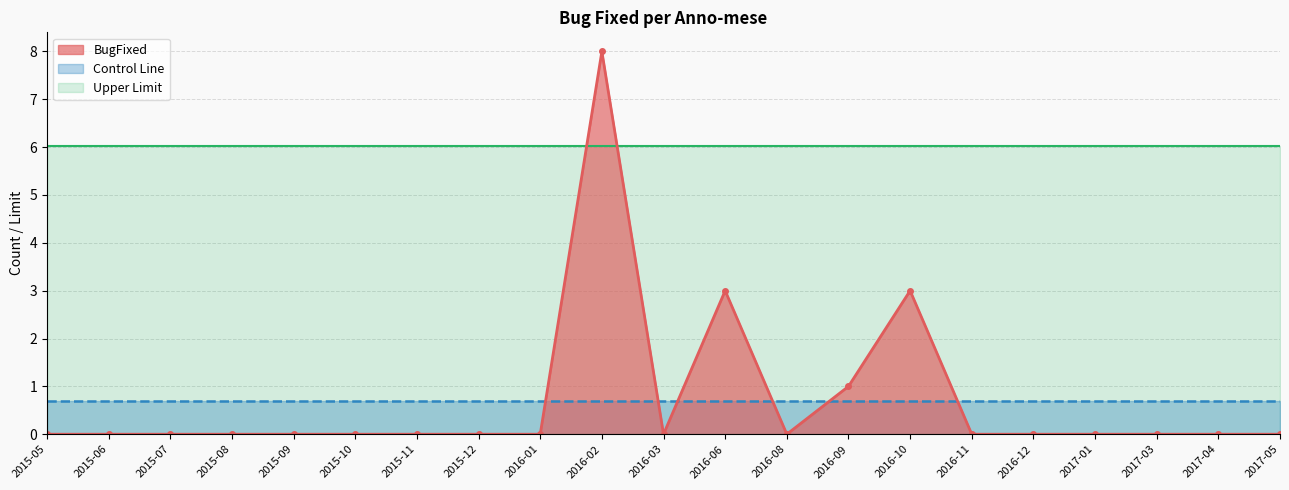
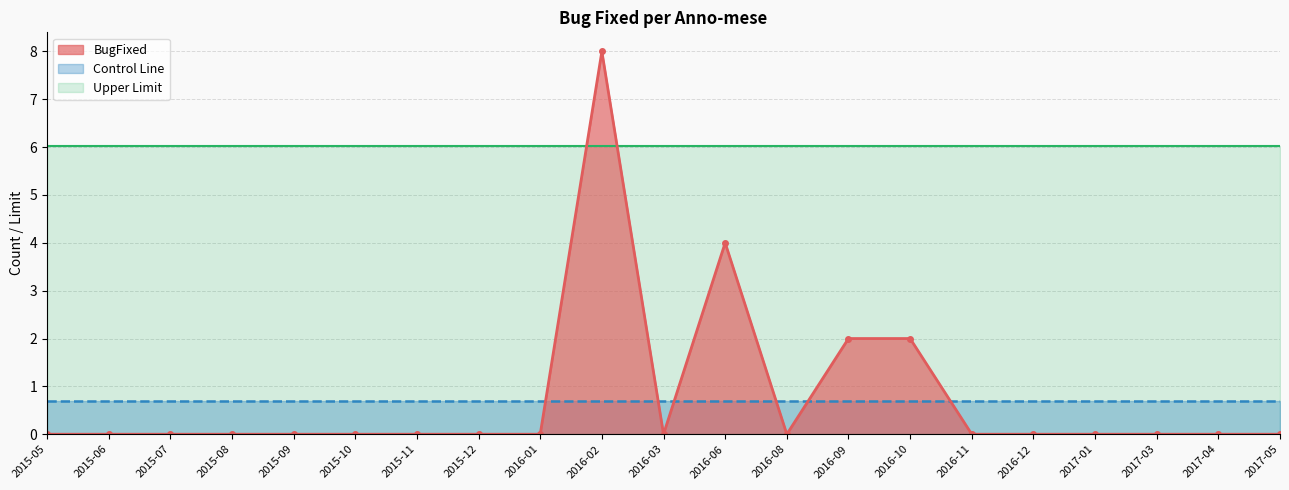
  {
    "Upper Limit": {
      "2015-05": 6,
      "2015-06": 6,
      "2015-07": 6,
      "2015-08": 6,
      "2015-09": 6,
      "2015-10": 6,
      "2015-11": 6,
      "2015-12": 6,
      "2016-01": 6,
      "2016-02": 6,
      "2016-03": 6,
      "2016-06": 6,
      "2016-08": 6,
      "2016-09": 6,
      "2016-10": 6,
      "2016-11": 6,
      "2016-12": 6,
      "2017-01": 6,
      "2017-03": 6,
      "2017-04": 6,
      "2017-05": 6
    },
    "Control Line": {
      "2015-05": 0.7,
      "2015-06": 0.7,
      "2015-07": 0.7,
      "2015-08": 0.7,
      "2015-09": 0.7,
      "2015-10": 0.7,
      "2015-11": 0.7,
      "2015-12": 0.7,
      "2016-01": 0.7,
      "2016-02": 0.7,
      "2016-03": 0.7,
      "2016-06": 0.7,
      "2016-08": 0.7,
      "2016-09": 0.7,
      "2016-10": 0.7,
      "2016-11": 0.7,
      "2016-12": 0.7,
      "2017-01": 0.7,
      "2017-03": 0.7,
      "2017-04": 0.7,
      "2017-05": 0.7
    },
    "BugFixed": {
      "2015-05": 0,
      "2015-06": 0,
      "2015-07": 0,
      "2015-08": 0,
      "2015-09": 0,
      "2015-10": 0,
      "2015-11": 0,
      "2015-12": 0,
      "2016-01": 0,
      "2016-02": 8,
      "2016-03": 0,
-     "2016-06": 3,
+     "2016-06": 4,
      "2016-08": 0,
-     "2016-09": 1,
-     "2016-10": 3,
+     "2016-09": 2,
+     "2016-10": 2,
      "2016-11": 0,
      "2016-12": 0,
      "2017-01": 0,
      "2017-03": 0,
      "2017-04": 0,
      "2017-05": 0
    }
  }
